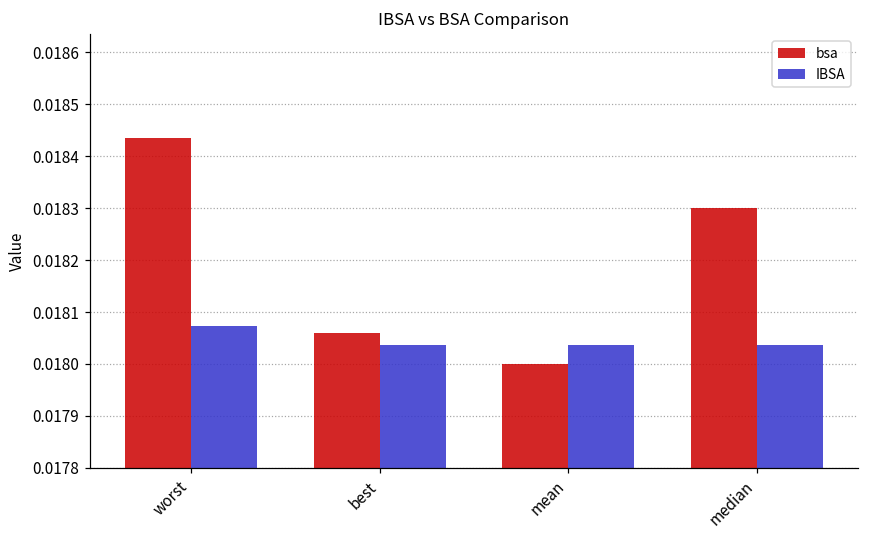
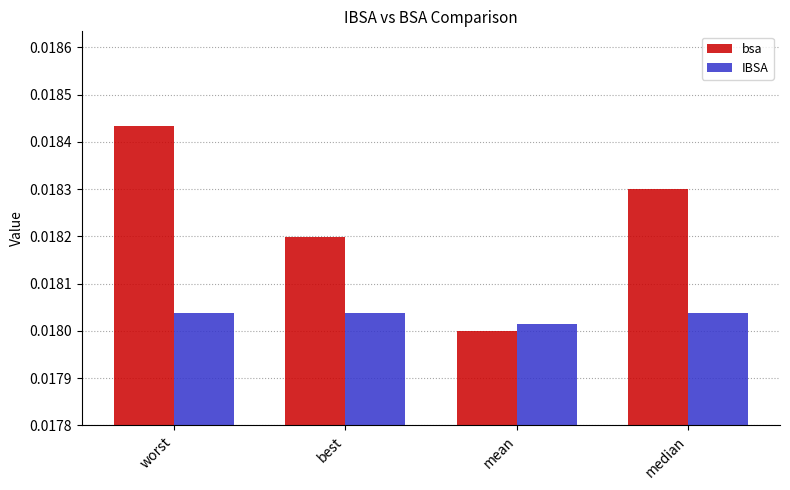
  {
    "bsa": {
      "worst": 0.01843,
-     "best": 0.01806,
+     "best": 0.01820,
      "mean": 0.01800,
      "median": 0.01830
    },
    "IBSA": {
-     "worst": 0.01807,
+     "worst": 0.01804,
      "best": 0.01804,
-     "mean": 0.01804,
+     "mean": 0.01801,
      "median": 0.01804
    }
  }
